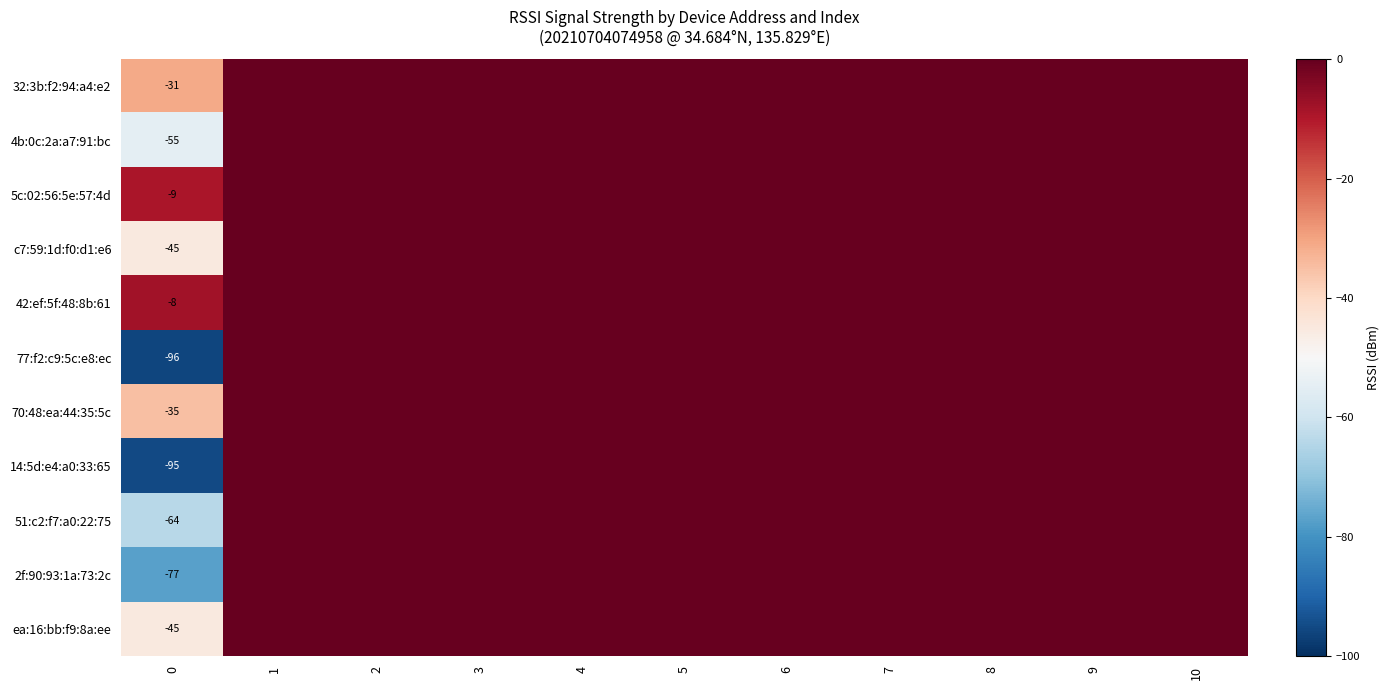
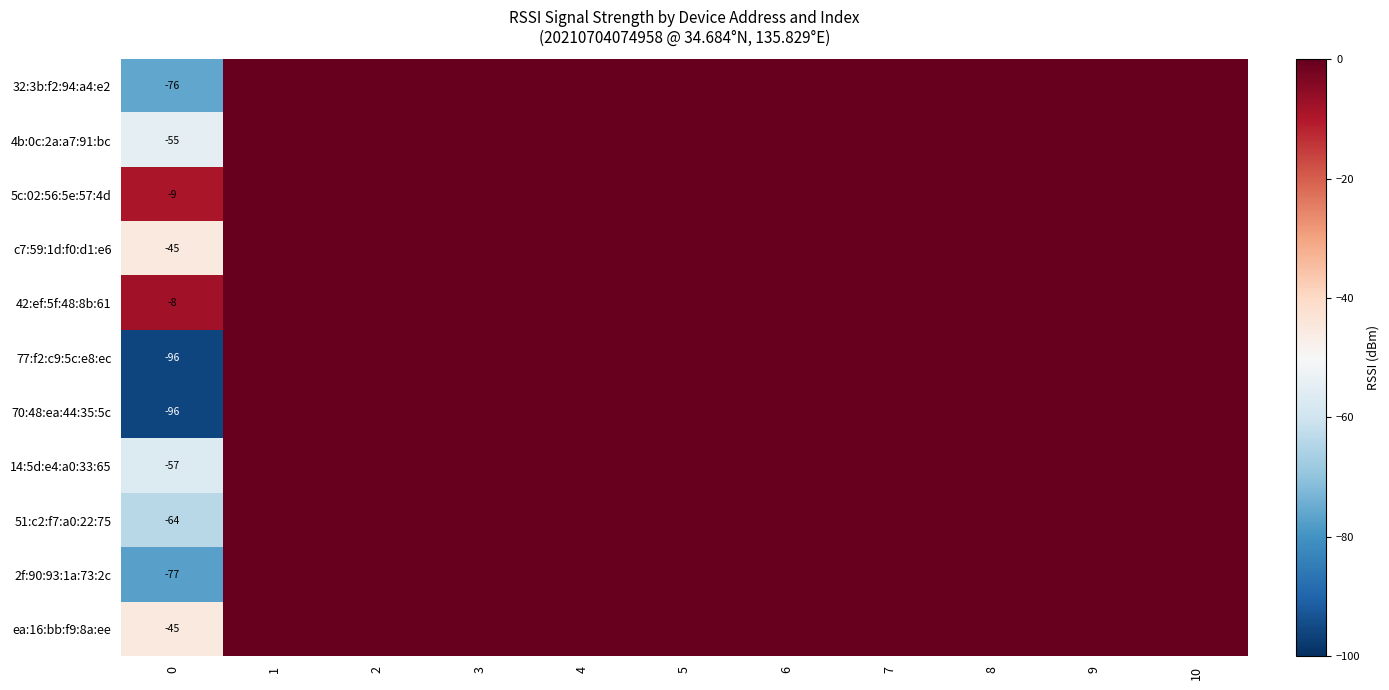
  {
    "32:3b:f2:94:a4:e2": {
-     "0": -31
+     "0": -76
    },
    "4b:0c:2a:a7:91:bc": {
      "0": -55
    },
    "5c:02:56:5e:57:4d": {
      "0": -9
    },
    "c7:59:1d:f0:d1:e6": {
      "0": -45
    },
    "42:ef:5f:48:8b:61": {
      "0": -8
    },
    "77:f2:c9:5c:e8:ec": {
      "0": -96
    },
    "70:48:ea:44:35:5c": {
-     "0": -35
+     "0": -96
    },
    "14:5d:e4:a0:33:65": {
-     "0": -95
+     "0": -57
    },
    "51:c2:f7:a0:22:75": {
      "0": -64
    },
    "2f:90:93:1a:73:2c": {
      "0": -77
    },
    "ea:16:bb:f9:8a:ee": {
      "0": -45
    }
  }
